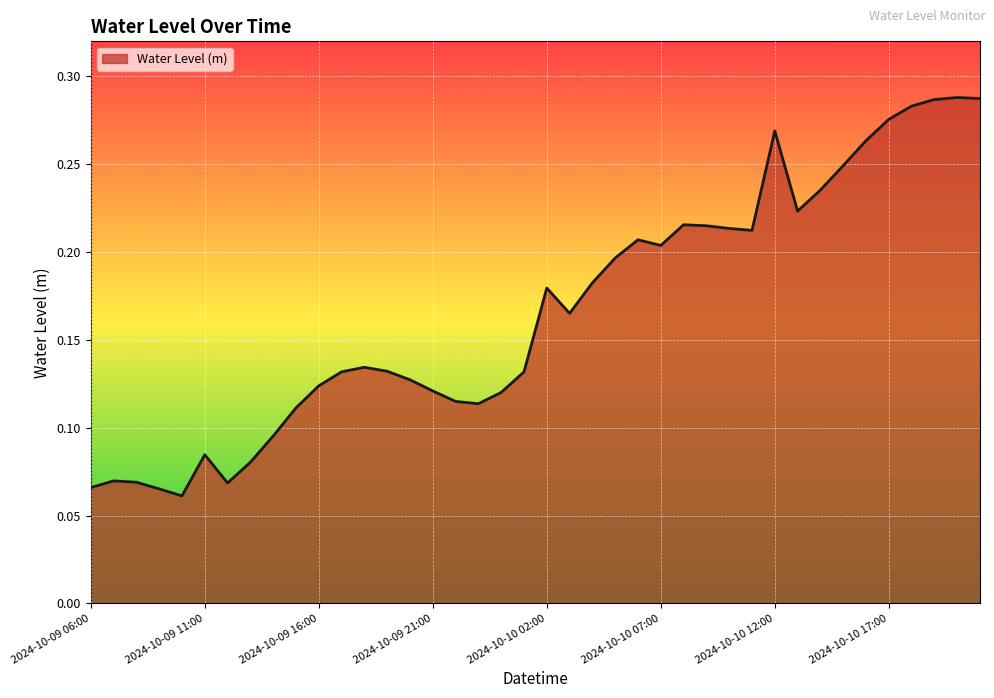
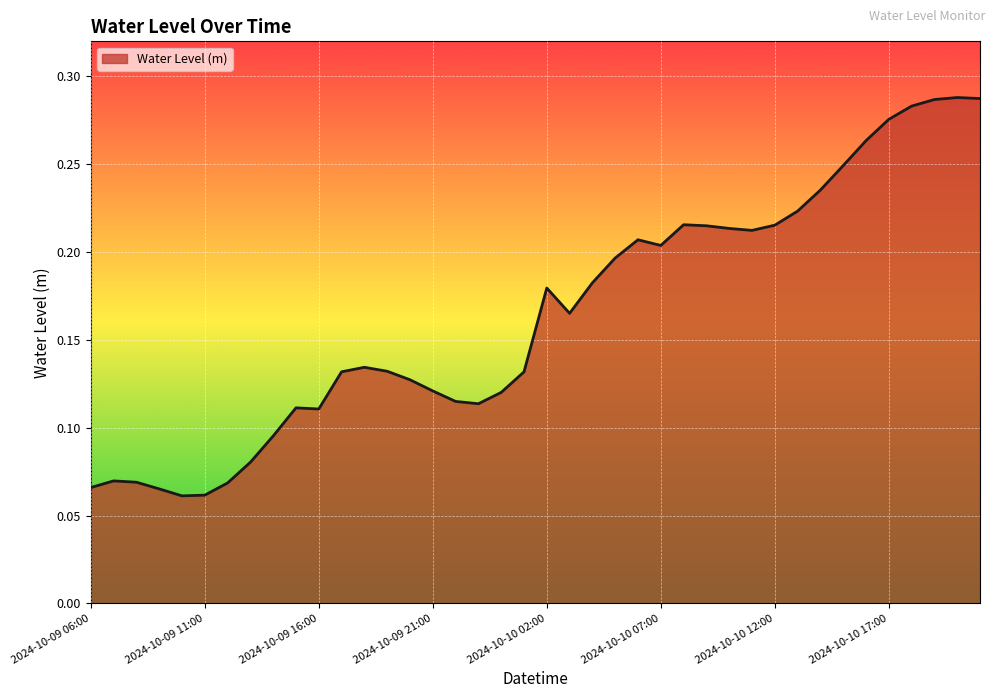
  {
    "2024-10-09 06:00": 0.066,
-   "2024-10-09 11:00": 0.085,
-   "2024-10-09 16:00": 0.124,
+   "2024-10-09 11:00": 0.062,
+   "2024-10-09 16:00": 0.111,
    "2024-10-09 21:00": 0.121,
    "2024-10-10 02:00": 0.180,
    "2024-10-10 07:00": 0.204,
-   "2024-10-10 12:00": 0.269,
+   "2024-10-10 12:00": 0.215,
    "2024-10-10 17:00": 0.276
  }
